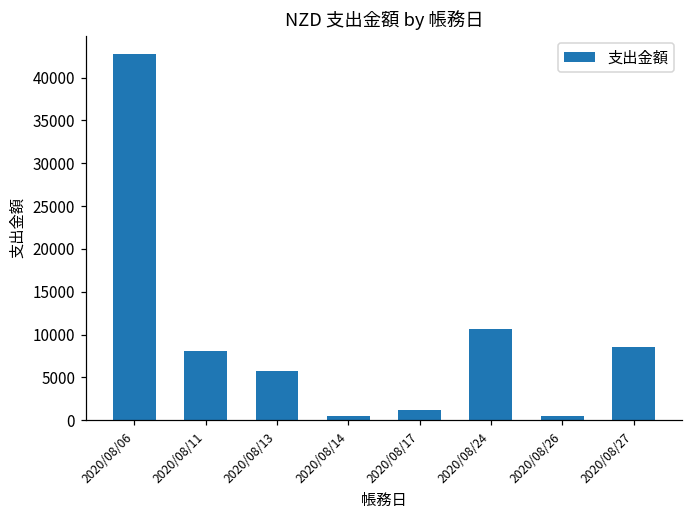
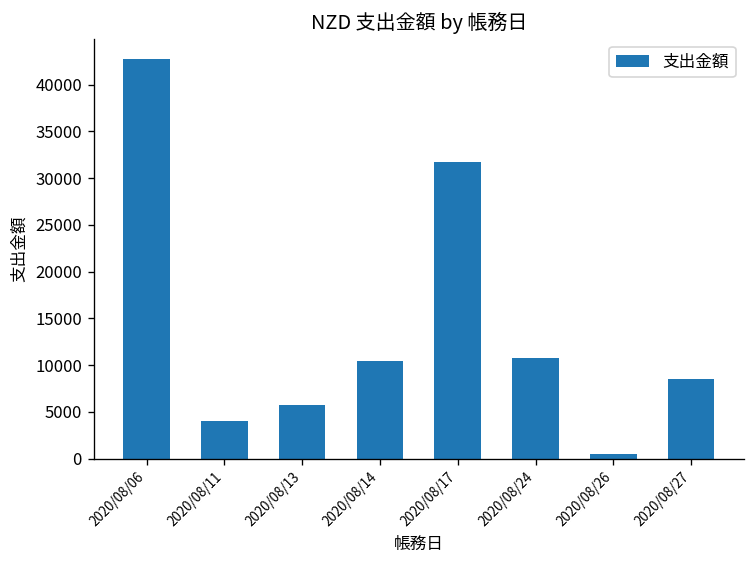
  {
    "2020/08/06": 43000,
-   "2020/08/11": 8000,
+   "2020/08/11": 4000,
    "2020/08/13": 6000,
-   "2020/08/14": 1000,
-   "2020/08/17": 1000,
+   "2020/08/14": 10000,
+   "2020/08/17": 32000,
    "2020/08/24": 11000,
    "2020/08/26": 1000,
    "2020/08/27": 9000
  }
